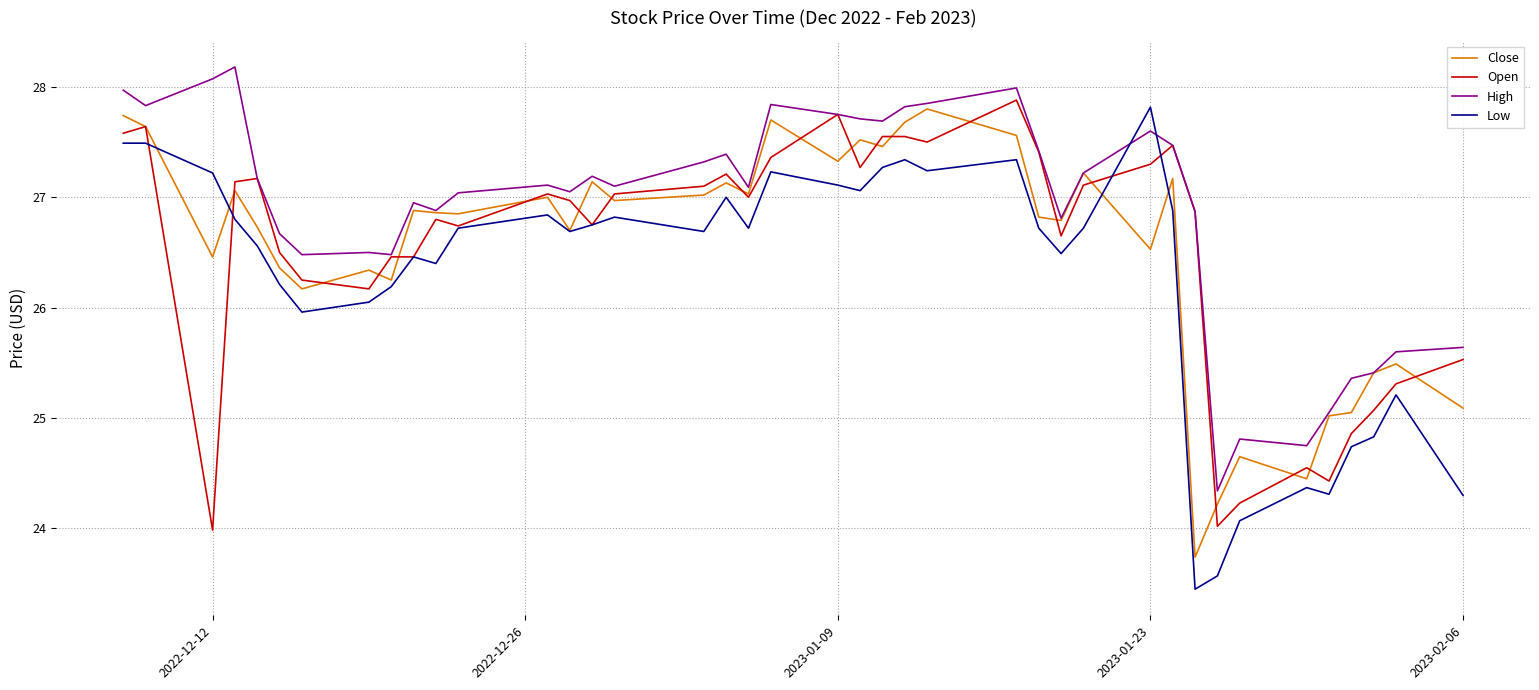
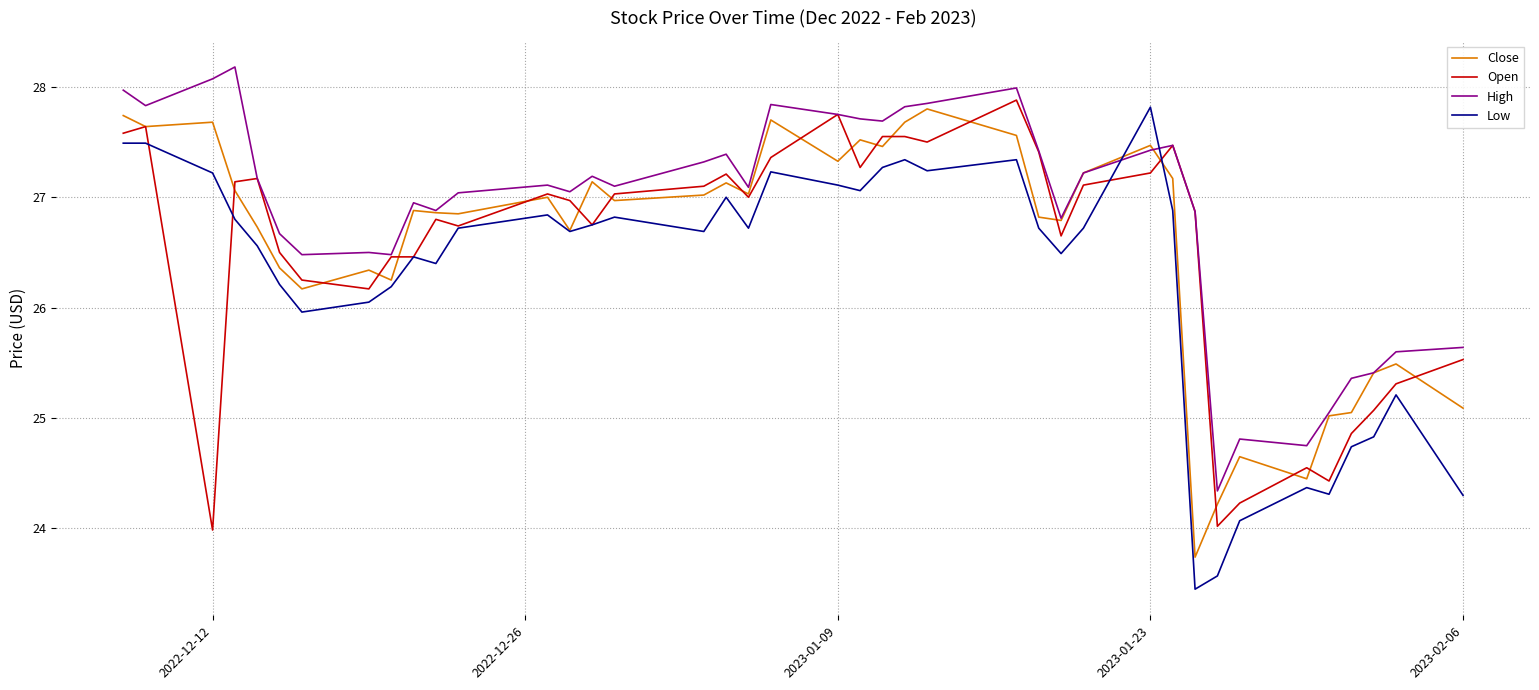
  {
    "Close": {
-     "2022-12-12": 26.46,
+     "2022-12-12": 27.68,
      "2023-01-09": 27.33,
-     "2023-01-23": 26.53,
+     "2023-01-23": 27.47,
      "2023-02-06": 25.09
    },
    "Open": {
      "2022-12-12": 23.99,
-     "2023-01-23": 27.30,
+     "2023-01-23": 27.22,
      "2023-02-06": 25.53
    },
    "High": {
      "2022-12-12": 28.07,
-     "2023-01-23": 27.60,
+     "2023-01-23": 27.43,
      "2023-02-06": 25.64
    },
    "Low": {
      "2022-12-12": 27.22,
      "2023-01-09": 27.11,
      "2023-01-23": 27.82,
      "2023-02-06": 24.30
    }
  }
